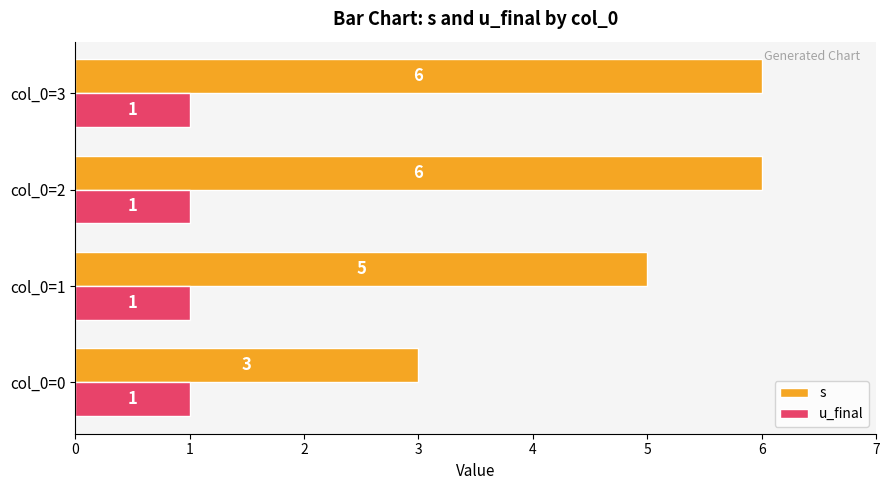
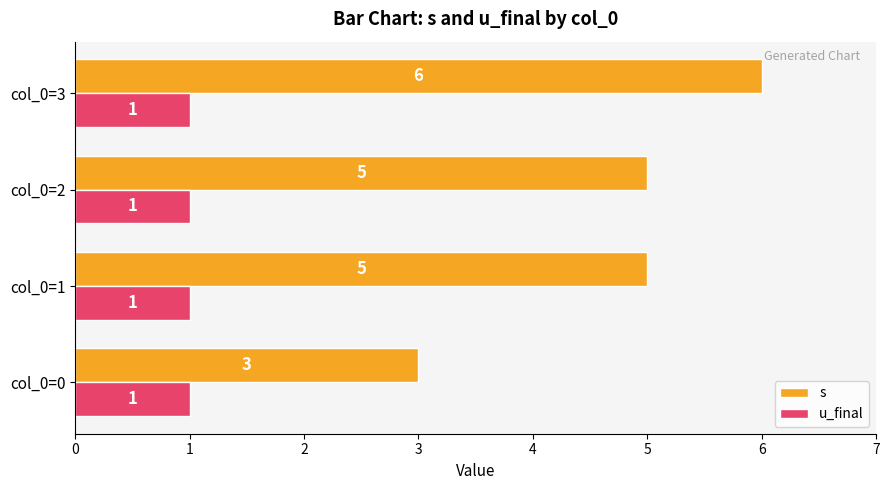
  {
    "s": {
      "col_0=3": 6,
-     "col_0=2": 6,
+     "col_0=2": 5,
      "col_0=1": 5,
      "col_0=0": 3
    },
    "u_final": {
      "col_0=3": 1,
      "col_0=2": 1,
      "col_0=1": 1,
      "col_0=0": 1
    }
  }
